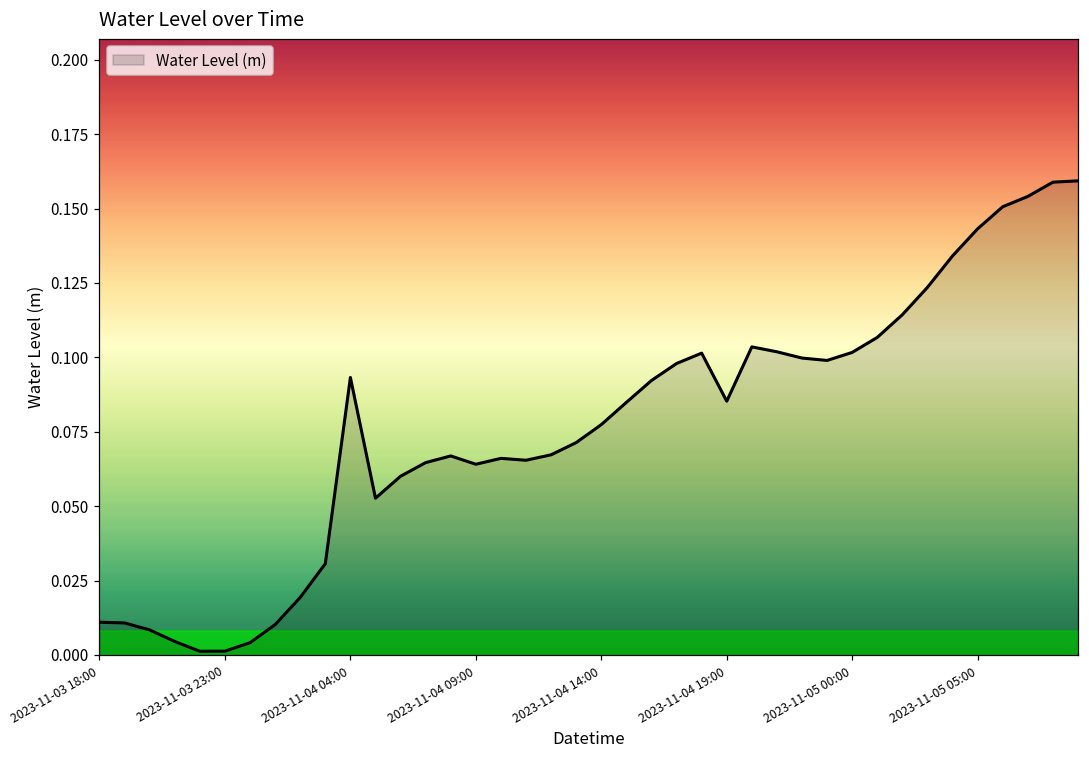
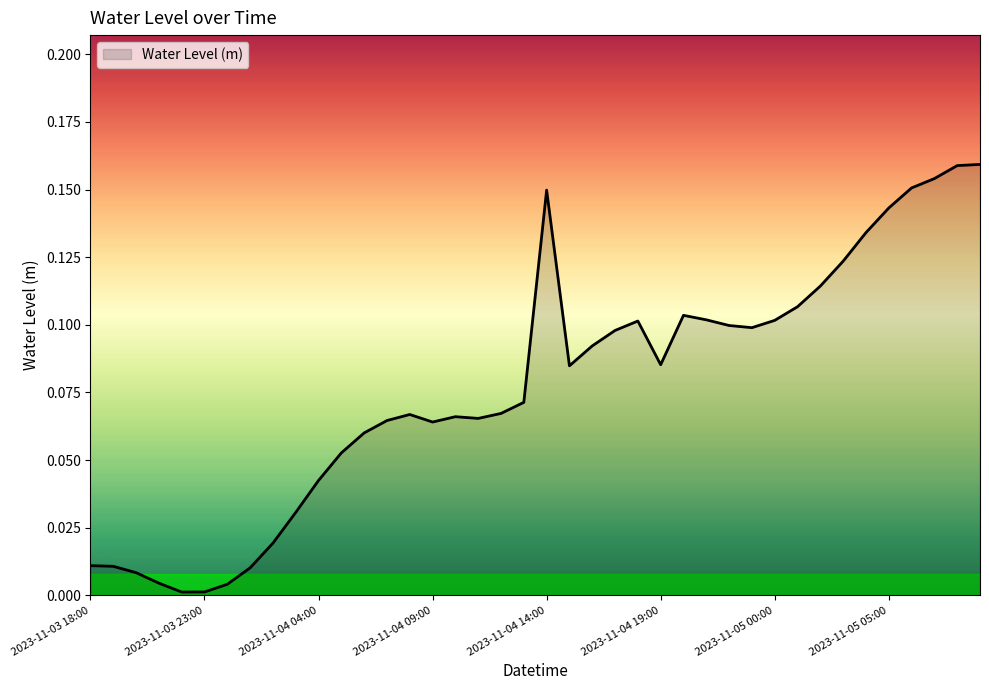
  {
    "2023-11-03 18:00": 0.011,
-   "2023-11-04 04:00": 0.093,
+   "2023-11-04 04:00": 0.042,
    "2023-11-04 09:00": 0.064,
-   "2023-11-04 14:00": 0.077,
+   "2023-11-04 14:00": 0.150,
    "2023-11-04 19:00": 0.085,
    "2023-11-05 00:00": 0.102,
    "2023-11-05 05:00": 0.143
  }
